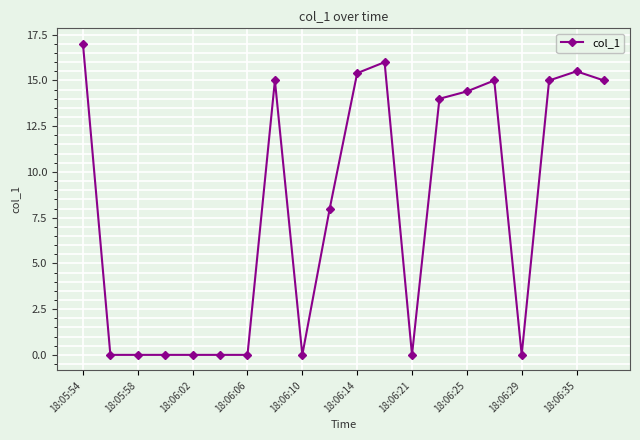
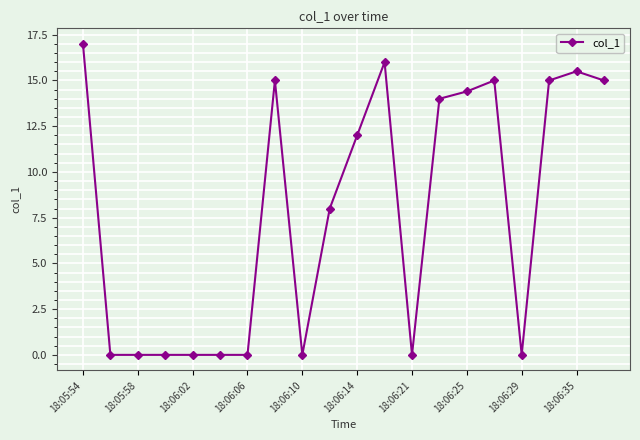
  {
    "18:05:54": 17.0,
    "18:05:58": 0.0,
    "18:06:02": 0.0,
    "18:06:06": 0.0,
    "18:06:10": 0.0,
-   "18:06:14": 15.4,
+   "18:06:14": 12.0,
    "18:06:21": 0.0,
    "18:06:25": 14.4,
    "18:06:29": 0.0,
    "18:06:35": 15.5
  }
